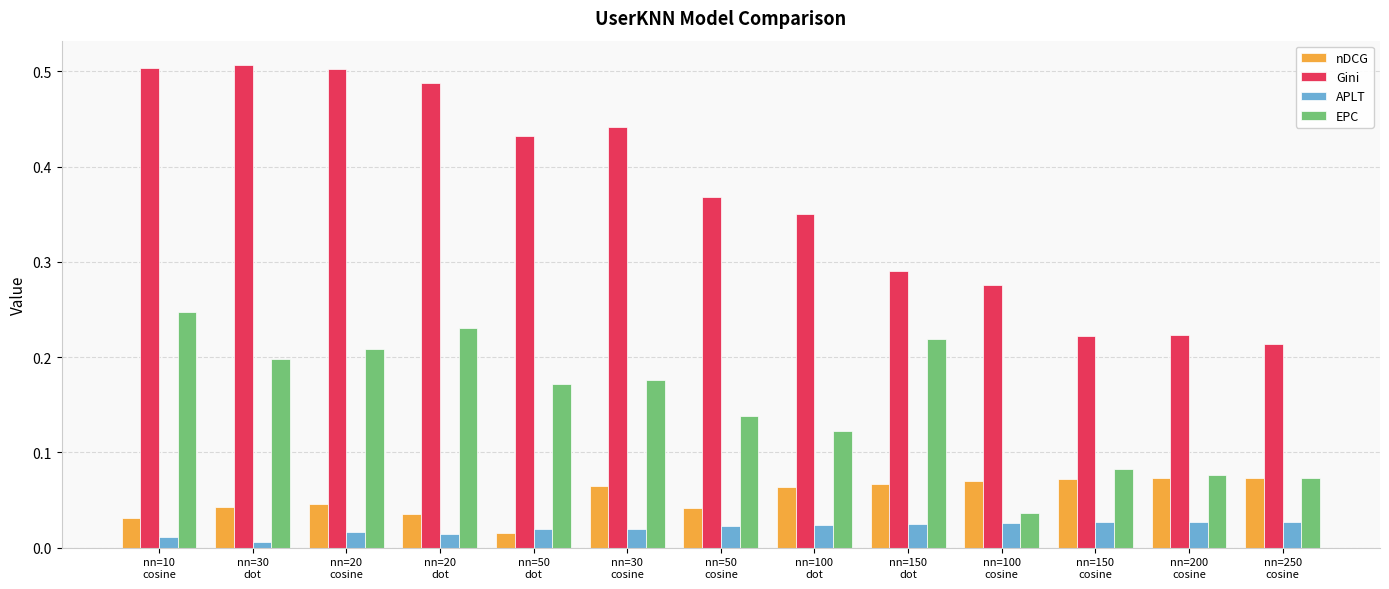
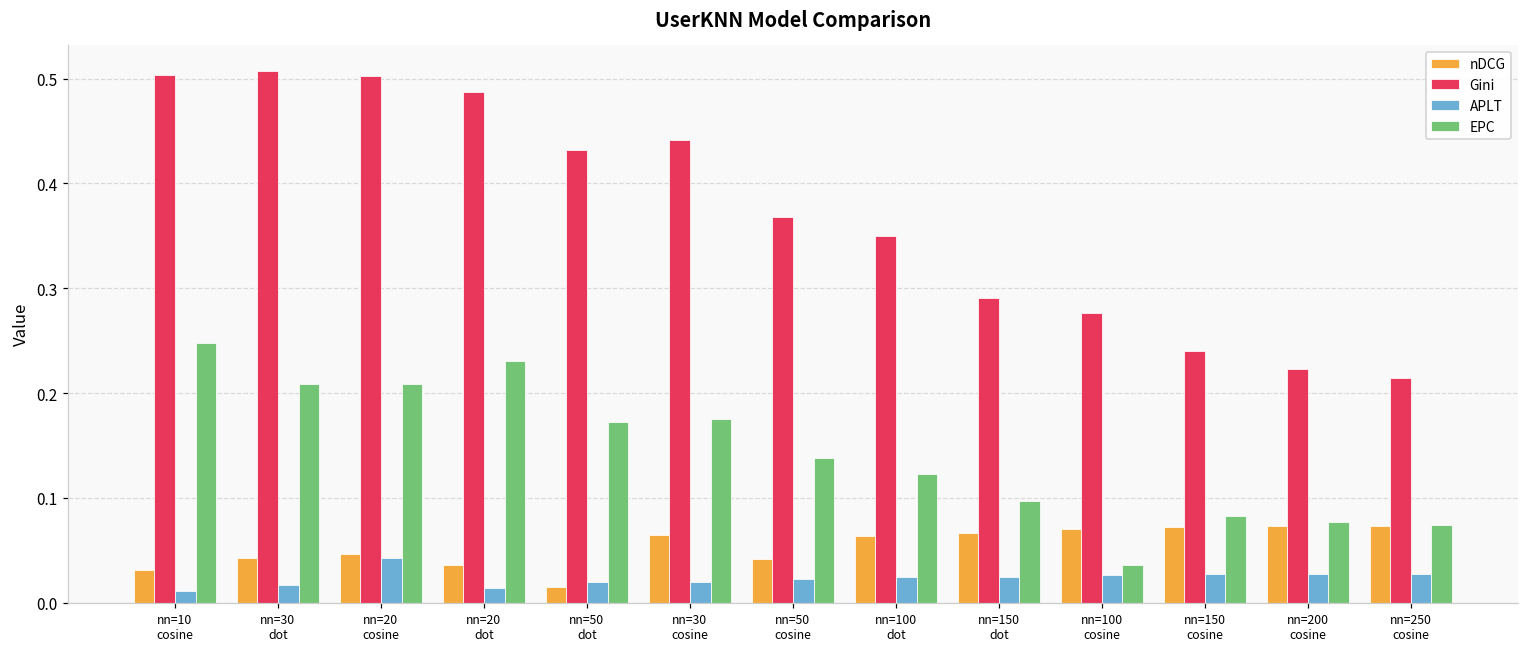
  {
    "nDCG": {
      "nn=10 cosine": 0.03,
      "nn=30 dot": 0.04,
      "nn=20 cosine": 0.05,
      "nn=20 dot": 0.04,
      "nn=50 dot": 0.01,
      "nn=30 cosine": 0.06,
      "nn=50 cosine": 0.04,
      "nn=100 dot": 0.06,
      "nn=150 dot": 0.07,
      "nn=100 cosine": 0.07,
      "nn=150 cosine": 0.07,
      "nn=200 cosine": 0.07,
      "nn=250 cosine": 0.07
    },
    "Gini": {
      "nn=10 cosine": 0.50,
      "nn=30 dot": 0.51,
      "nn=20 cosine": 0.50,
      "nn=20 dot": 0.49,
      "nn=50 dot": 0.43,
      "nn=30 cosine": 0.44,
      "nn=50 cosine": 0.37,
      "nn=100 dot": 0.35,
      "nn=150 dot": 0.29,
      "nn=100 cosine": 0.28,
-     "nn=150 cosine": 0.22,
+     "nn=150 cosine": 0.24,
      "nn=200 cosine": 0.22,
      "nn=250 cosine": 0.21
    },
    "APLT": {
      "nn=10 cosine": 0.01,
-     "nn=30 dot": 0.01,
-     "nn=20 cosine": 0.02,
+     "nn=30 dot": 0.02,
+     "nn=20 cosine": 0.04,
      "nn=20 dot": 0.01,
      "nn=50 dot": 0.02,
      "nn=30 cosine": 0.02,
      "nn=50 cosine": 0.02,
      "nn=100 dot": 0.02,
      "nn=150 dot": 0.02,
      "nn=100 cosine": 0.03,
      "nn=150 cosine": 0.03,
      "nn=200 cosine": 0.03,
      "nn=250 cosine": 0.03
    },
    "EPC": {
      "nn=10 cosine": 0.25,
-     "nn=30 dot": 0.20,
+     "nn=30 dot": 0.21,
      "nn=20 cosine": 0.21,
      "nn=20 dot": 0.23,
      "nn=50 dot": 0.17,
      "nn=30 cosine": 0.18,
      "nn=50 cosine": 0.14,
      "nn=100 dot": 0.12,
-     "nn=150 dot": 0.22,
+     "nn=150 dot": 0.10,
      "nn=100 cosine": 0.04,
      "nn=150 cosine": 0.08,
      "nn=200 cosine": 0.08,
      "nn=250 cosine": 0.07
    }
  }
